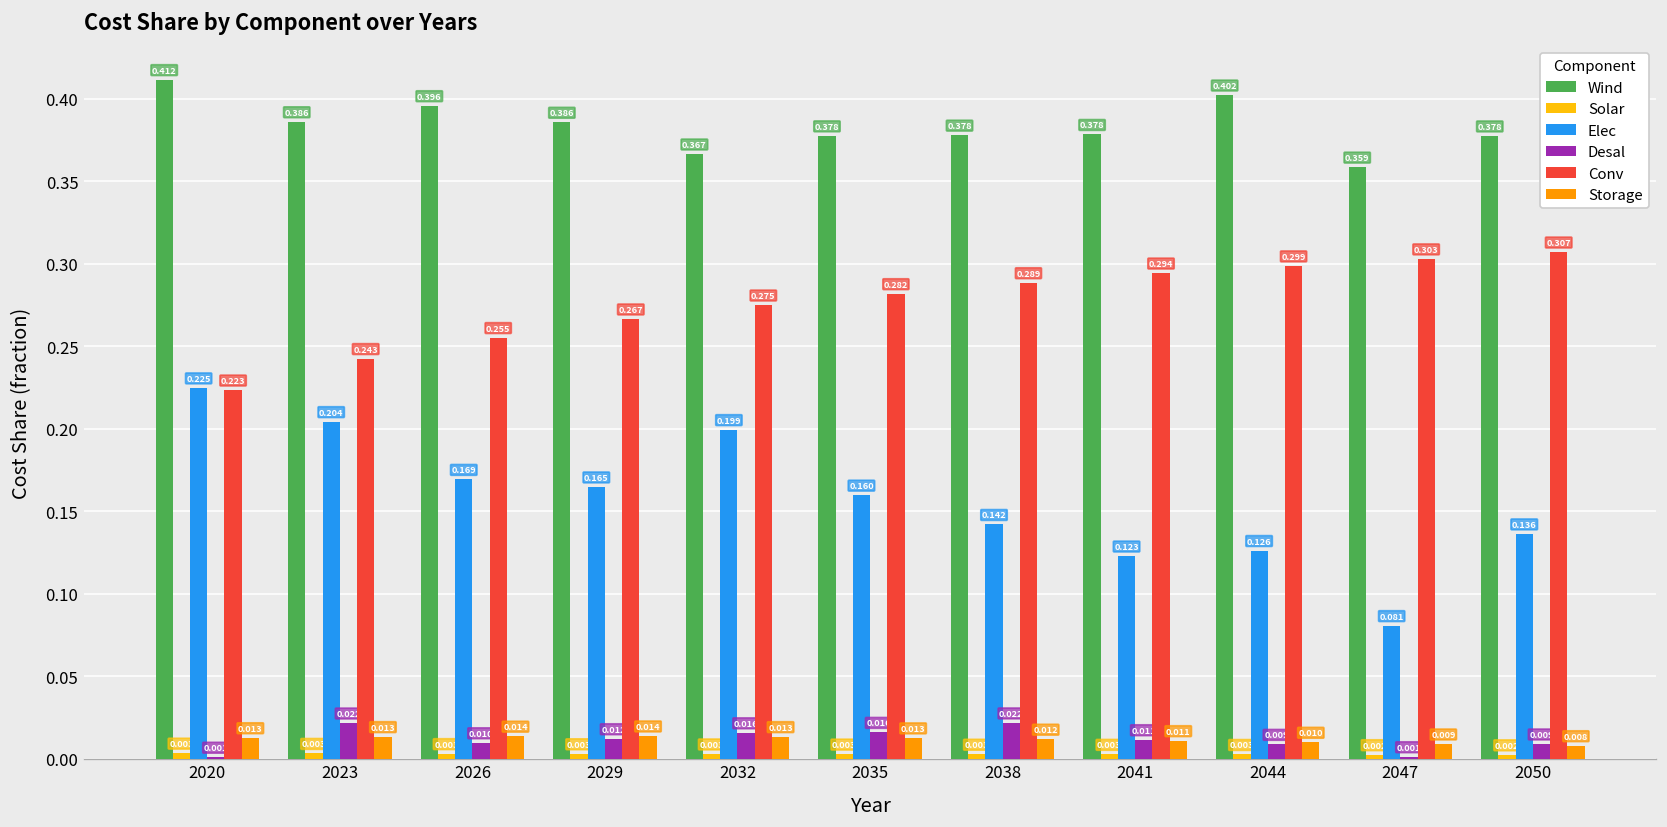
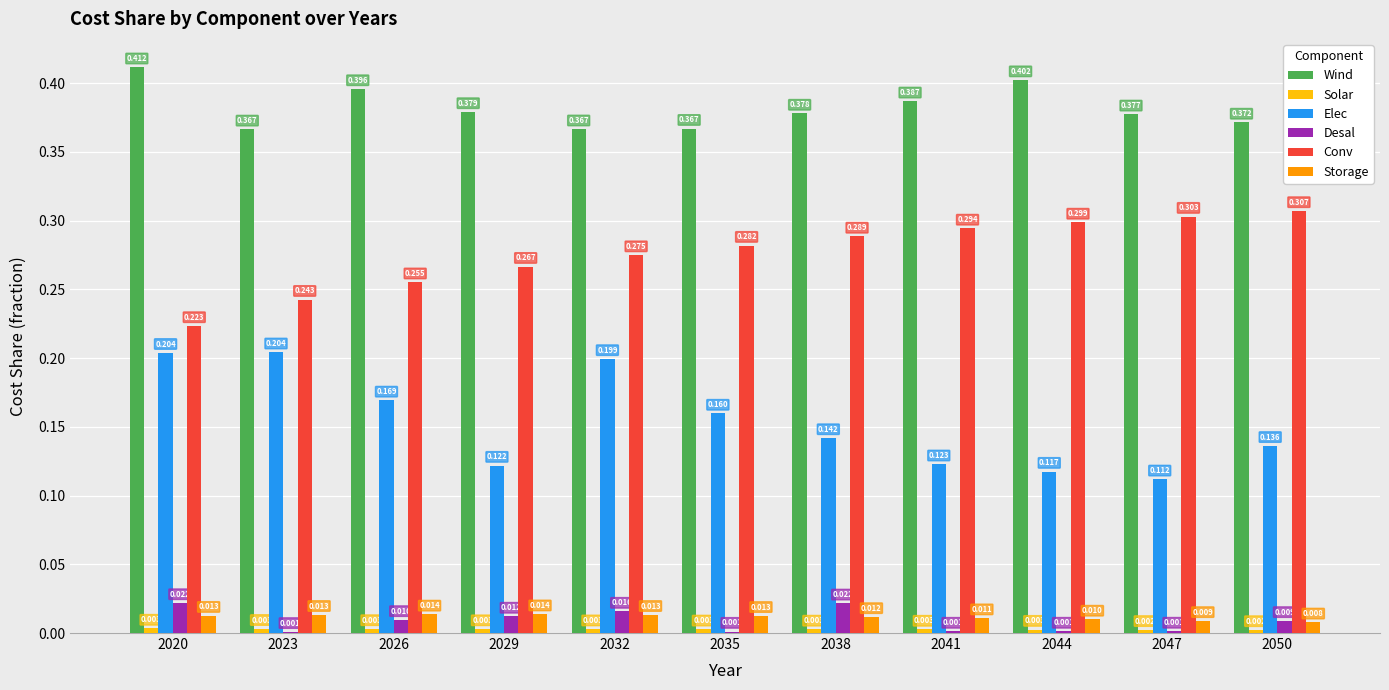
  {
    "Wind": {
-     "2023": 0.386,
-     "2029": 0.386,
-     "2035": 0.378,
-     "2041": 0.378,
-     "2047": 0.359,
-     "2050": 0.378
+     "2023": 0.367,
+     "2029": 0.379,
+     "2035": 0.367,
+     "2041": 0.387,
+     "2047": 0.377,
+     "2050": 0.372
    },
    "Elec": {
-     "2020": 0.225,
-     "2029": 0.165,
-     "2044": 0.126,
-     "2047": 0.081
+     "2020": 0.204,
+     "2029": 0.122,
+     "2044": 0.117,
+     "2047": 0.112
    },
    "Desal": {
-     "2020": 0.001,
-     "2023": 0.022,
-     "2035": 0.016,
-     "2041": 0.011,
-     "2044": 0.009
+     "2020": 0.022,
+     "2023": 0.001,
+     "2035": 0.001,
+     "2041": 0.001,
+     "2044": 0.001
    }
  }
